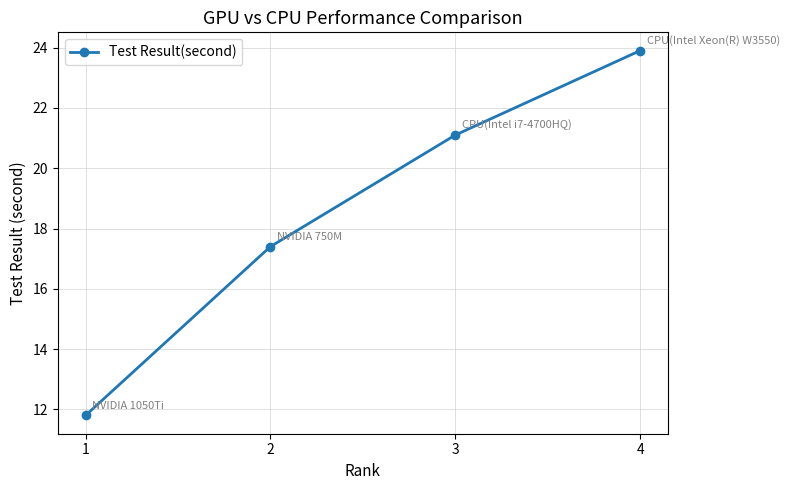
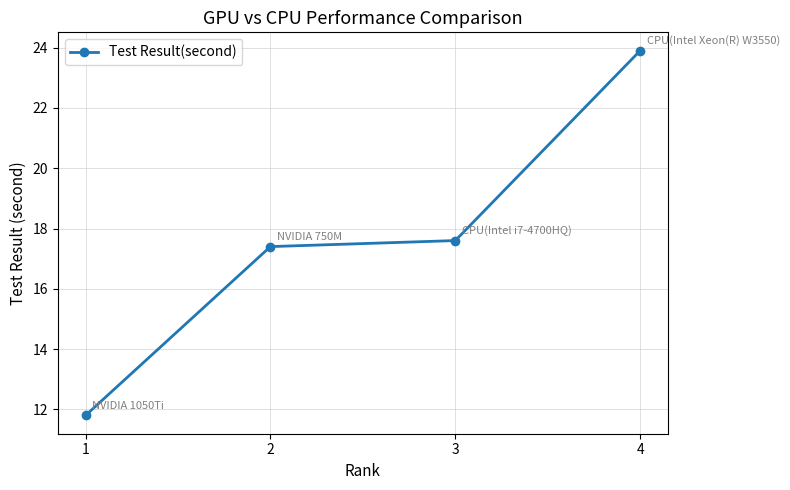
  {
-   "3": 21.1,
+   "3": 17.6,
    "4": 23.9
  }
